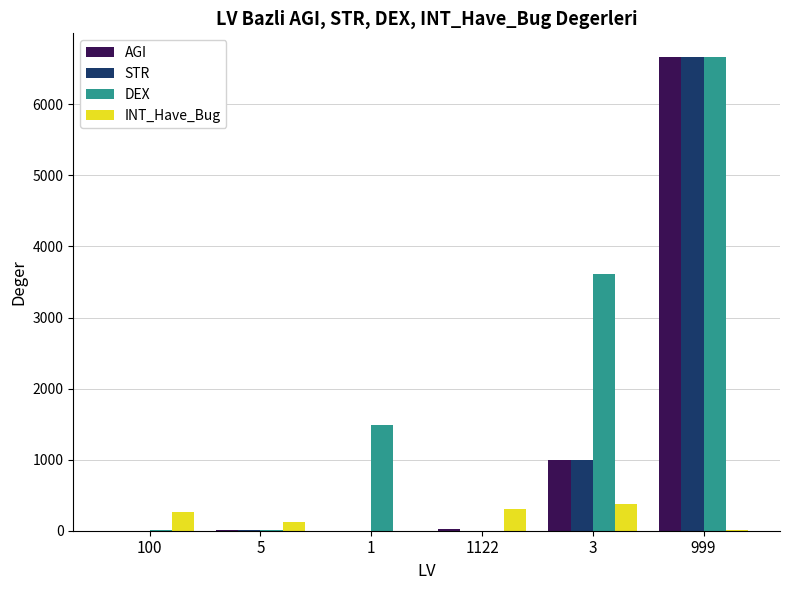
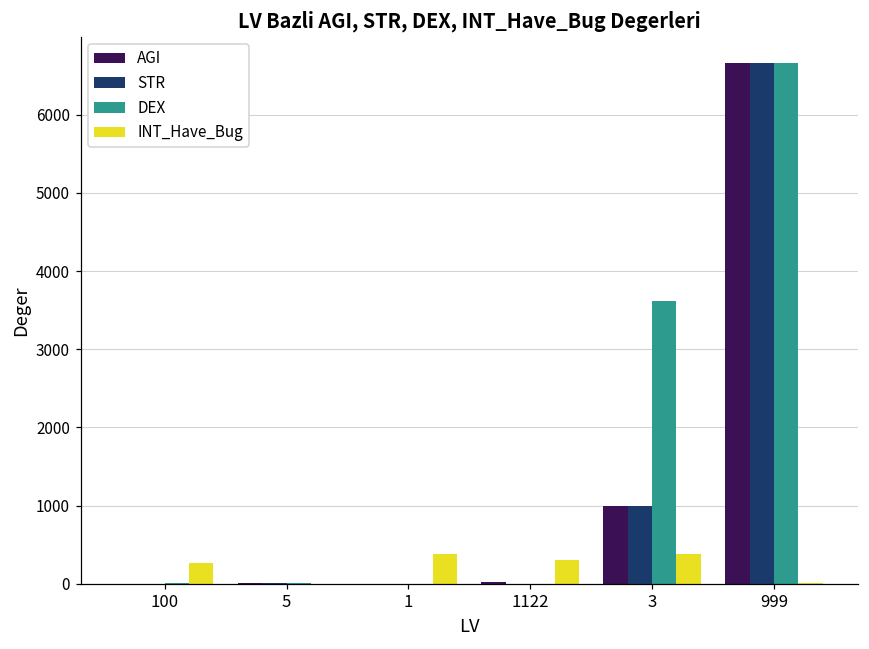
  {
    "DEX": {
-     "1": 1500,
+     "1": 0,
      "3": 3600,
      "999": 6700
    },
    "INT_Have_Bug": {
      "100": 300,
-     "5": 100,
-     "1": 0,
+     "5": 0,
+     "1": 400,
      "1122": 300,
      "3": 400
    }
  }
